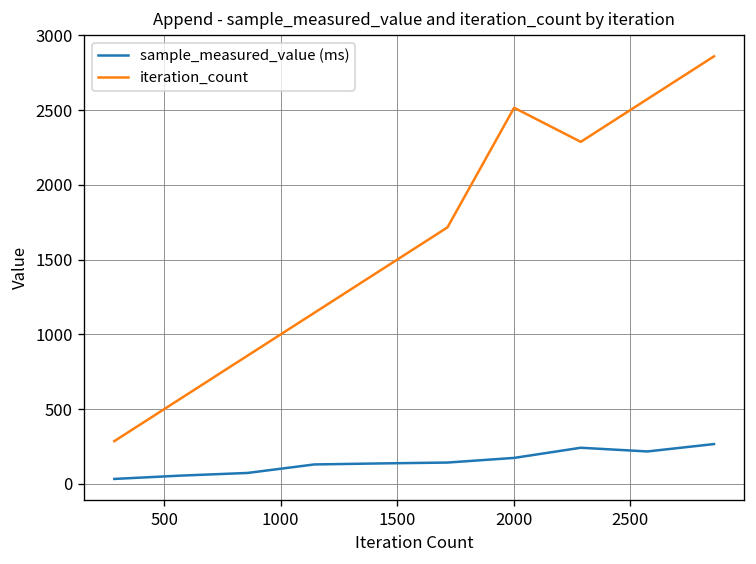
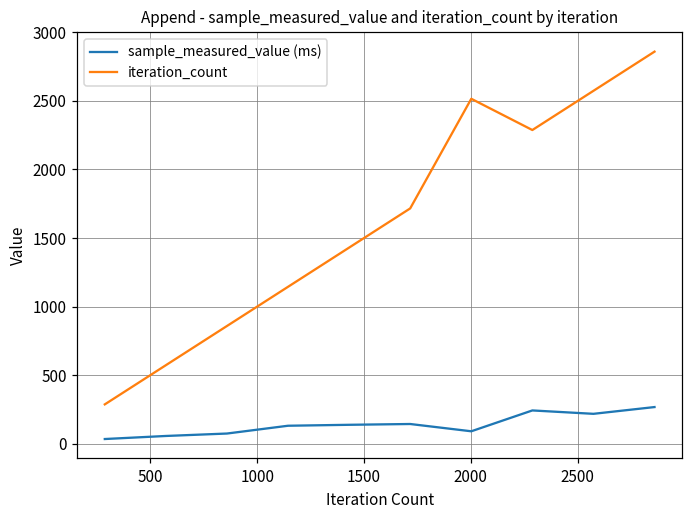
  {
    "sample_measured_value (ms)": {
-     "2000": 170
+     "2000": 90
    },
    "iteration_count": {
      "2000": 2520
    }
  }
